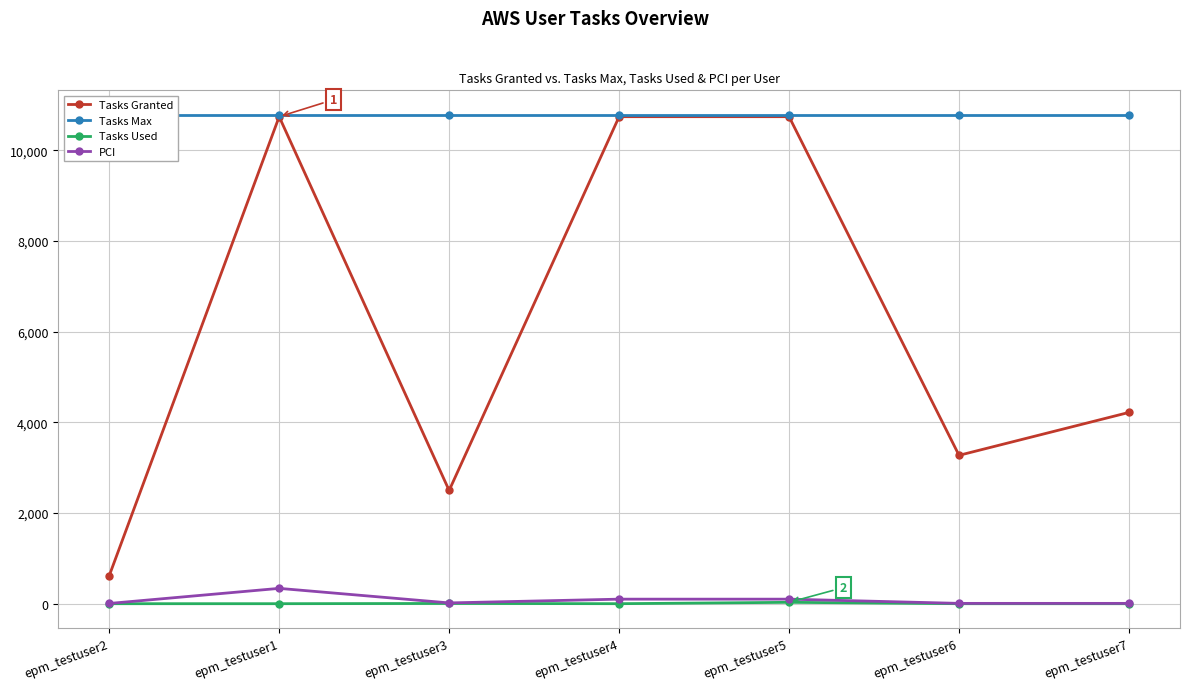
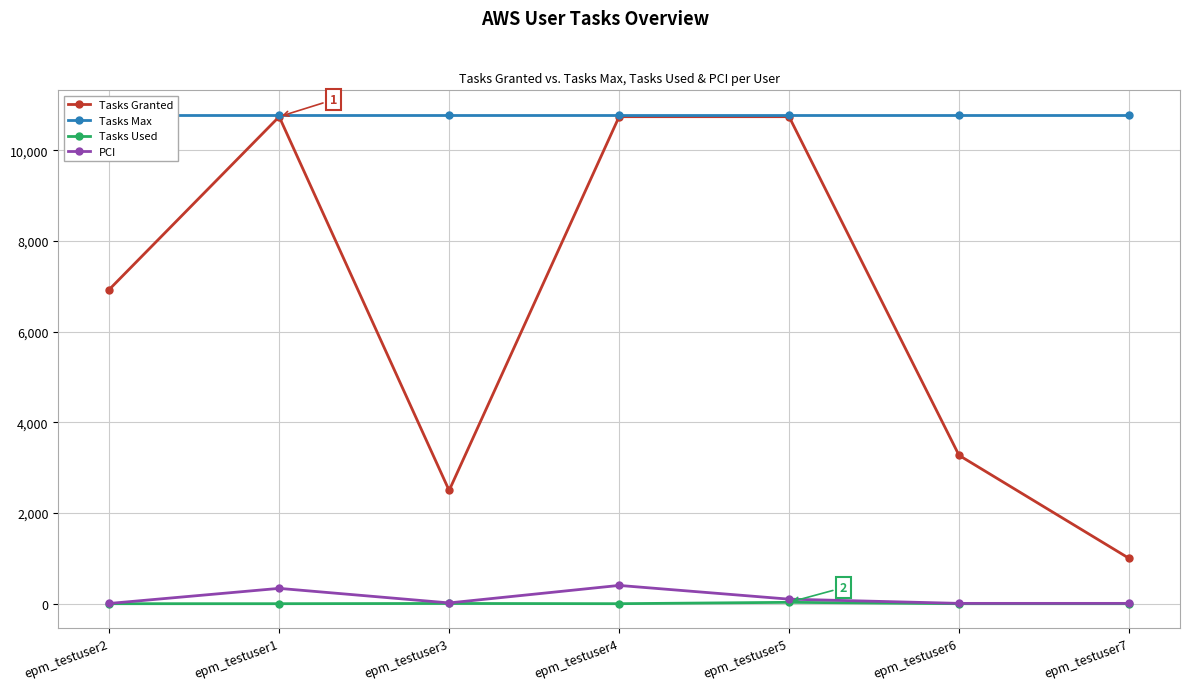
  {
    "Tasks Granted": {
-     "epm_testuser2": "600",
+     "epm_testuser2": "6,900",
      "epm_testuser3": "2,500",
      "epm_testuser6": "3,300",
-     "epm_testuser7": "4,200"
+     "epm_testuser7": "1,000"
    },
    "Tasks Max": {
      "epm_testuser3": "10,800",
      "epm_testuser6": "10,800",
      "epm_testuser7": "10,800"
    },
    "Tasks Used": {
      "epm_testuser1": "0",
      "epm_testuser4": "0"
    },
    "PCI": {
      "epm_testuser1": "300",
-     "epm_testuser4": "100"
+     "epm_testuser4": "400"
    }
  }
